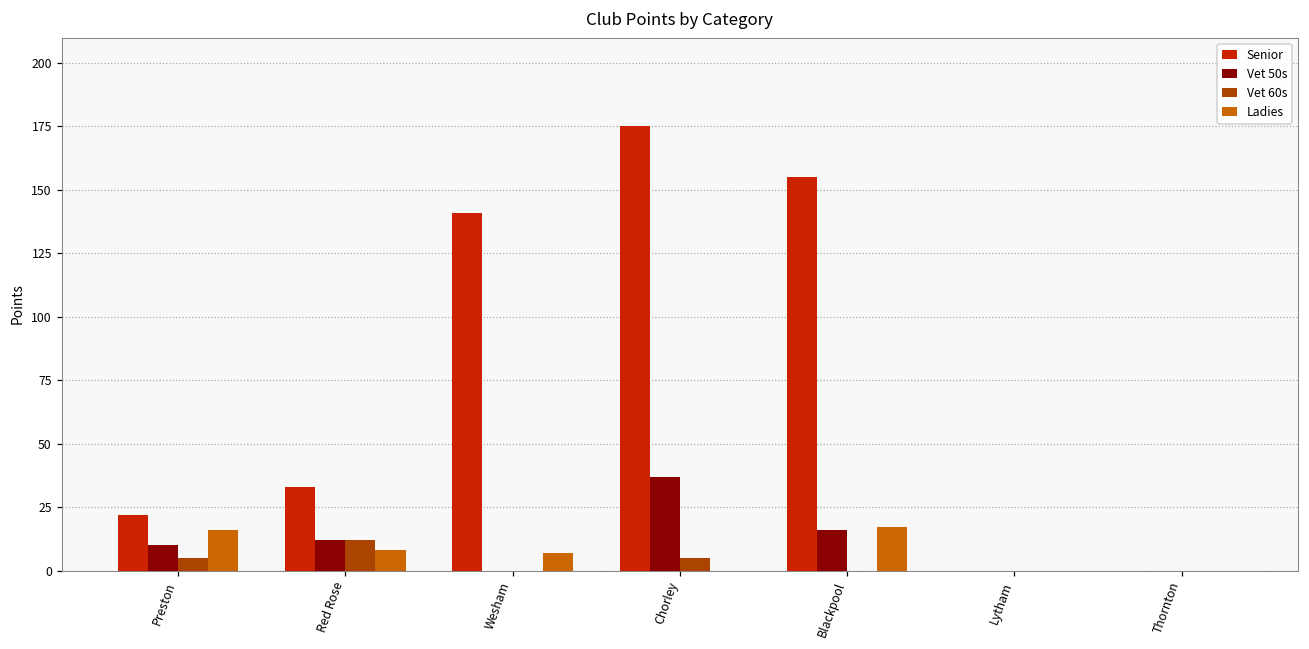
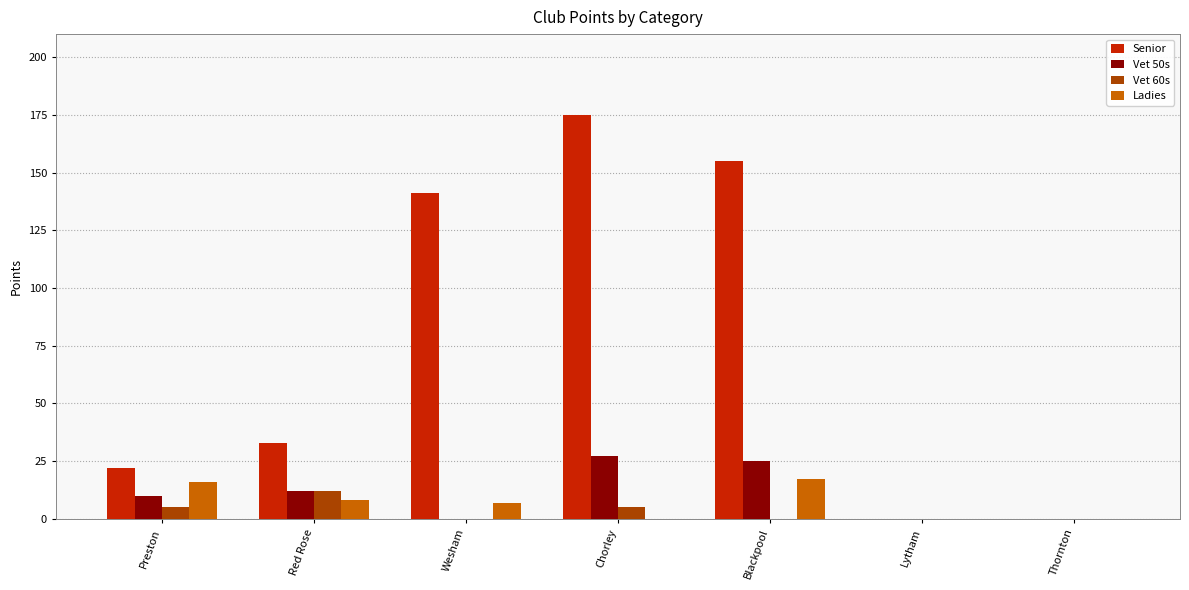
  {
    "Vet 50s": {
      "Preston": 10,
      "Red Rose": 12,
      "Wesham": 0,
-     "Chorley": 37,
-     "Blackpool": 16,
+     "Chorley": 27,
+     "Blackpool": 25,
      "Lytham": 0,
      "Thornton": 0
    }
  }
